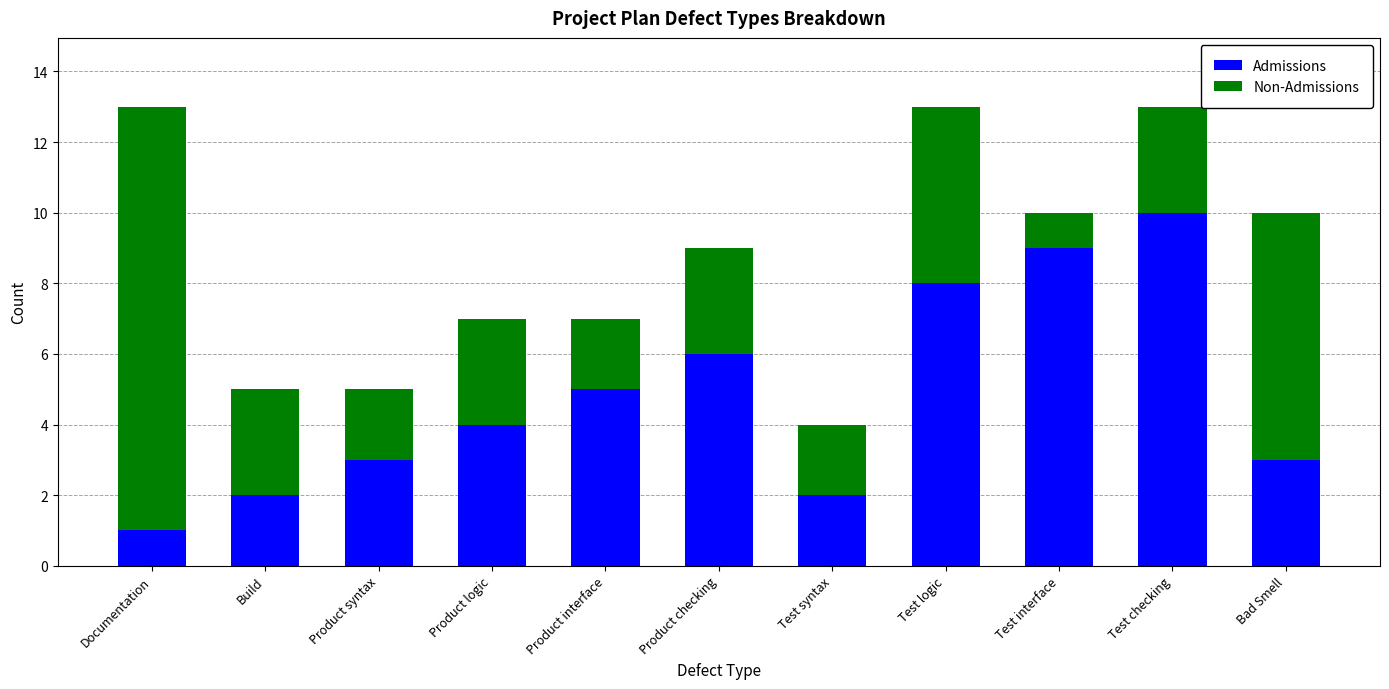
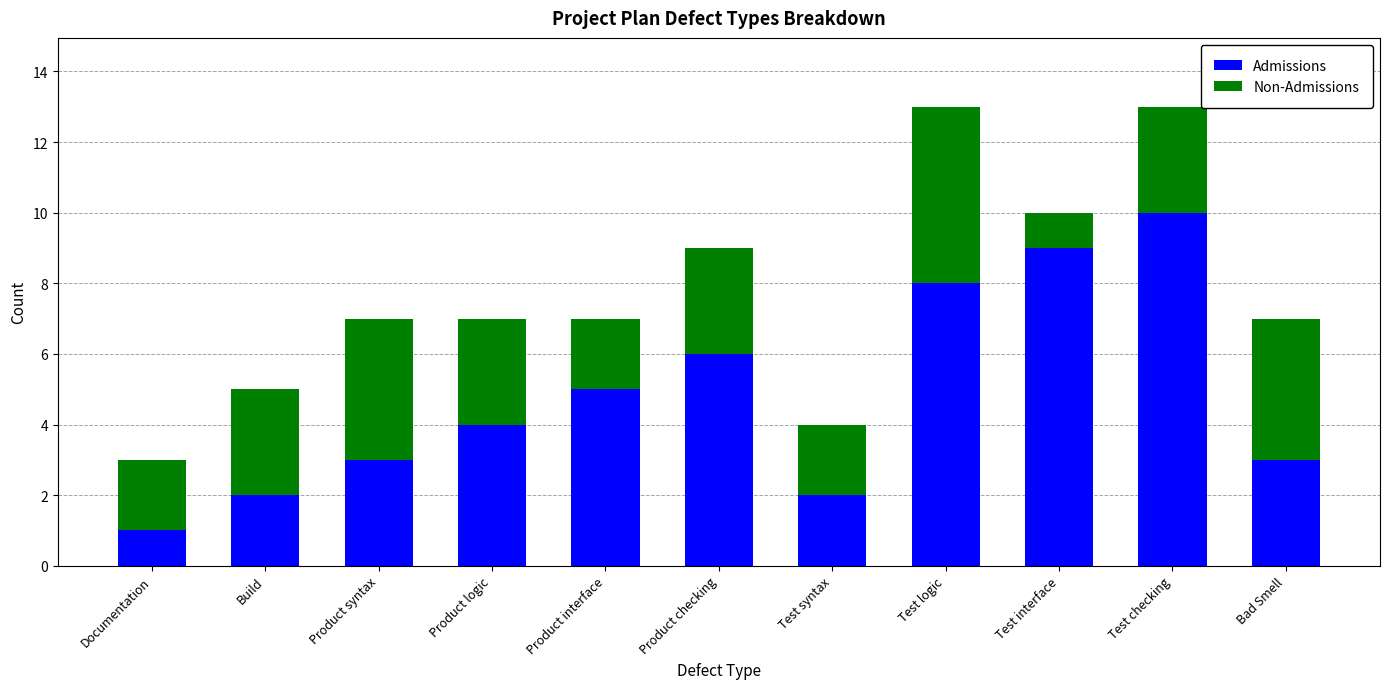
  {
    "Admissions": {
      "Documentation": 1,
      "Build": 2,
      "Product syntax": 3,
      "Product logic": 4,
      "Product interface": 5,
      "Product checking": 6,
      "Test syntax": 2,
      "Test logic": 8,
      "Test interface": 9,
      "Test checking": 10,
      "Bad Smell": 3
    },
    "Non-Admissions": {
-     "Documentation": 12,
+     "Documentation": 2,
      "Build": 3,
-     "Product syntax": 2,
+     "Product syntax": 4,
      "Product logic": 3,
      "Product interface": 2,
      "Product checking": 3,
      "Test syntax": 2,
      "Test logic": 5,
      "Test interface": 1,
      "Test checking": 3,
-     "Bad Smell": 7
+     "Bad Smell": 4
    }
  }
